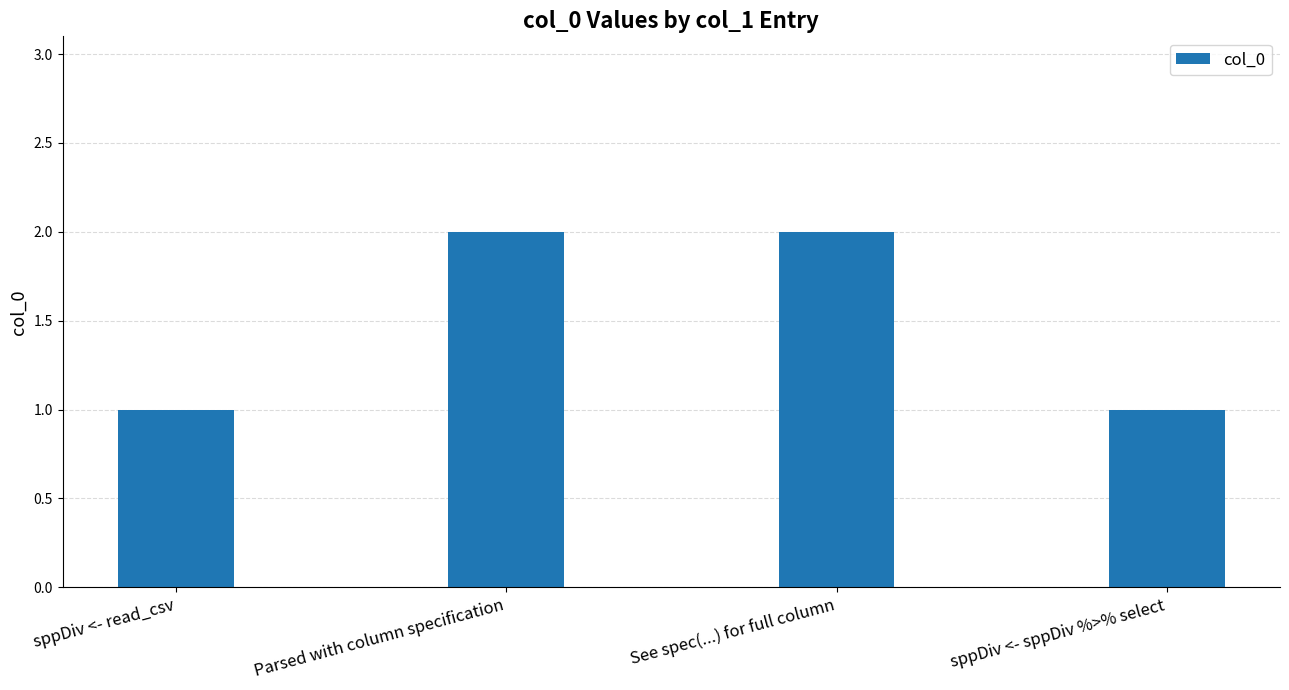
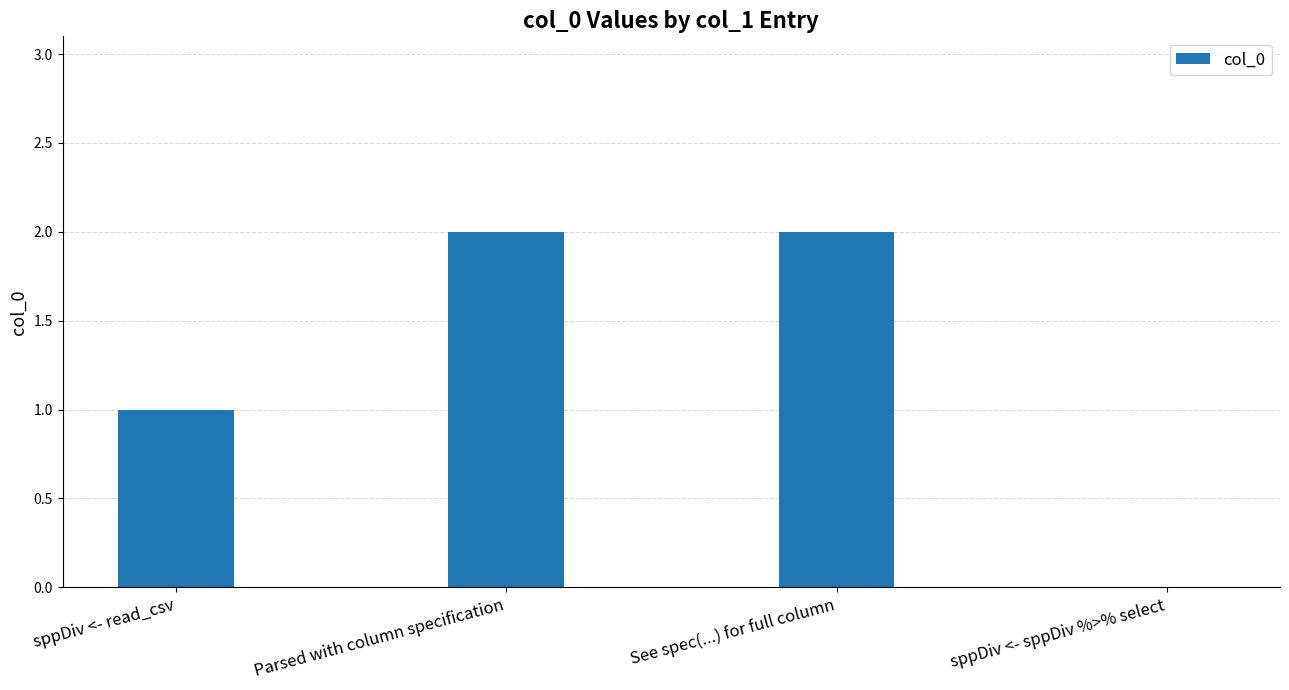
  {
    "sppDiv <- read_csv": 1,
    "Parsed with column specification": 2,
    "See spec(...) for full column": 2,
-   "sppDiv <- sppDiv %>% select": 1
+   "sppDiv <- sppDiv %>% select": 0
  }
